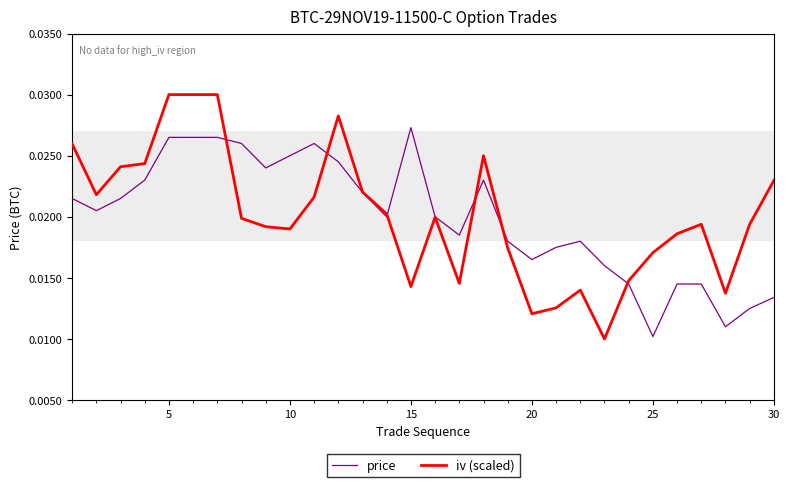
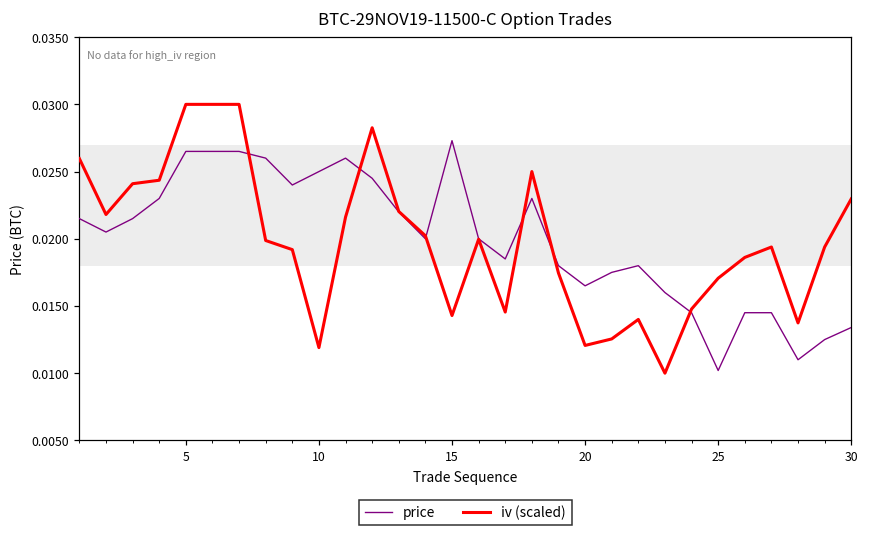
  {
    "price": {
      "5": 0.0265,
      "10": 0.0250,
      "15": 0.0273,
      "20": 0.0165,
      "25": 0.0102,
      "30": 0.0134
    },
    "iv (scaled)": {
      "5": 0.0300,
-     "10": 0.0190,
+     "10": 0.0119,
      "15": 0.0143,
      "20": 0.0121,
      "25": 0.0171,
      "30": 0.0230
    }
  }
